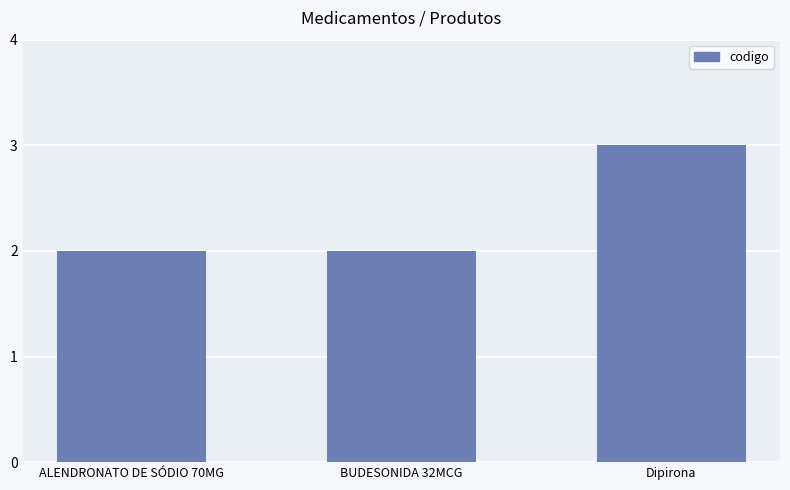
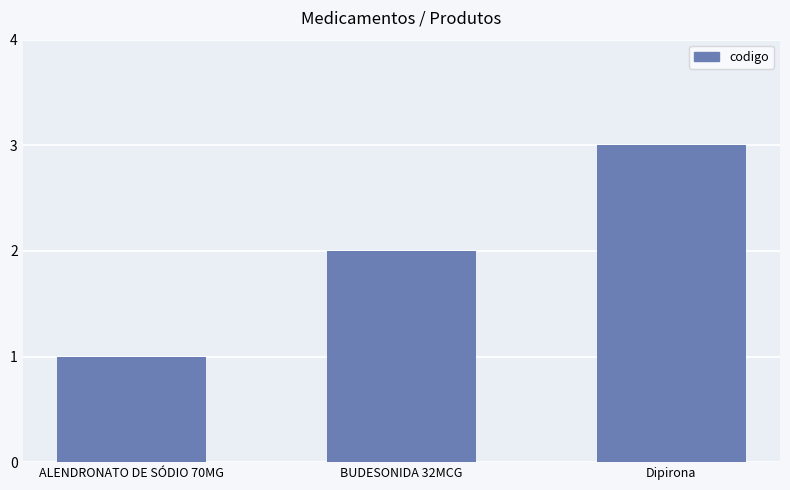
  {
-   "ALENDRONATO DE SÓDIO 70MG": 2,
+   "ALENDRONATO DE SÓDIO 70MG": 1,
    "BUDESONIDA 32MCG": 2,
    "Dipirona": 3
  }
